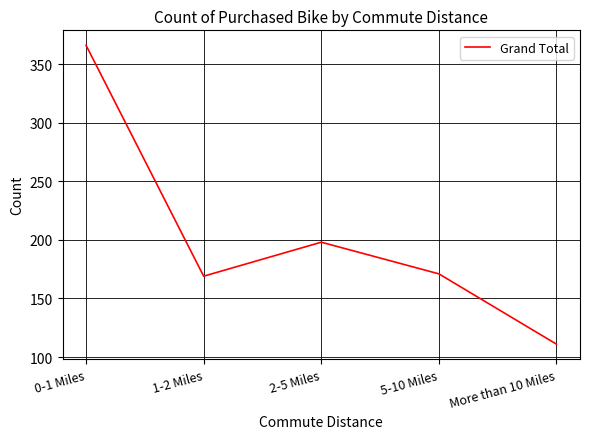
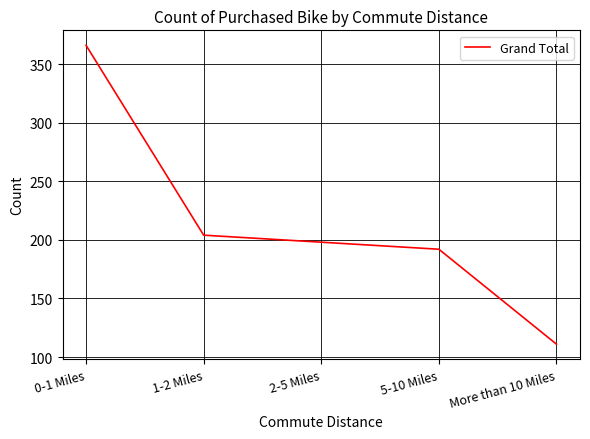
  {
    "0-1 Miles": 366,
-   "1-2 Miles": 169,
+   "1-2 Miles": 204,
    "2-5 Miles": 198,
-   "5-10 Miles": 171,
+   "5-10 Miles": 192,
    "More than 10 Miles": 111
  }
